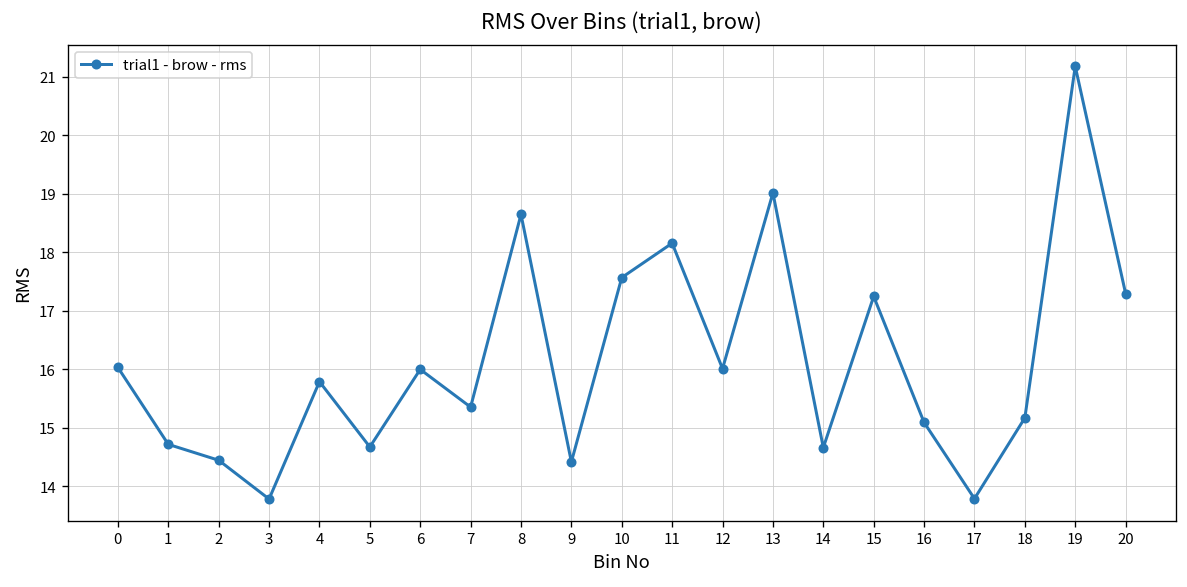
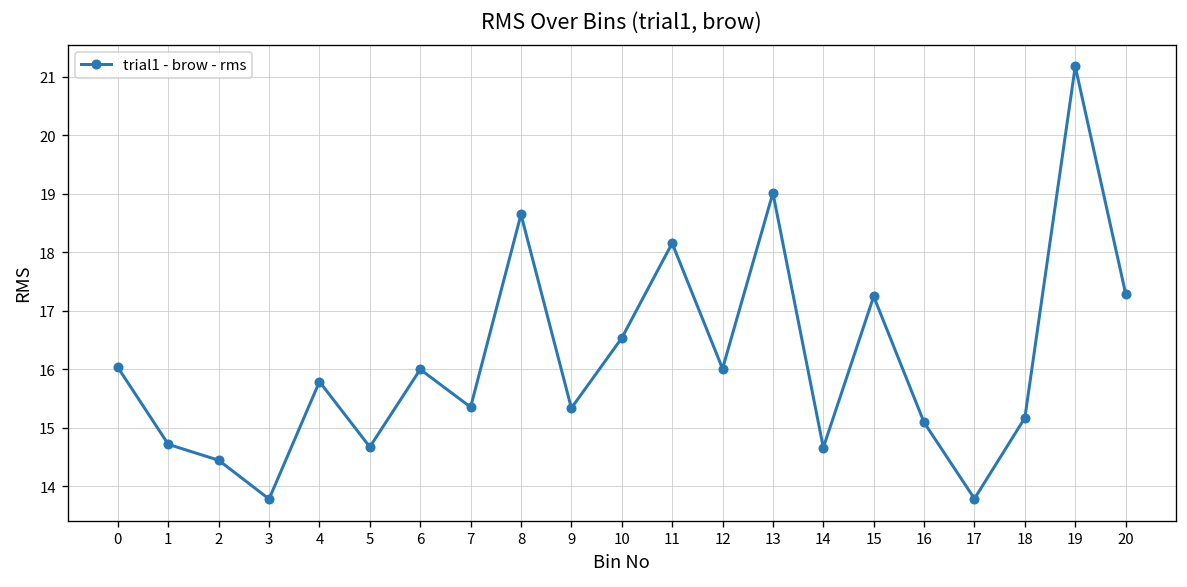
  {
    "0": 16.0,
    "1": 14.7,
    "2": 14.4,
    "3": 13.8,
    "4": 15.8,
    "5": 14.7,
    "6": 16.0,
    "7": 15.4,
    "8": 18.6,
-   "9": 14.4,
-   "10": 17.6,
+   "9": 15.3,
+   "10": 16.5,
    "11": 18.2,
    "12": 16.0,
    "13": 19.0,
    "14": 14.7,
    "15": 17.2,
    "16": 15.1,
    "17": 13.8,
    "18": 15.2,
    "19": 21.2,
    "20": 17.3
  }
